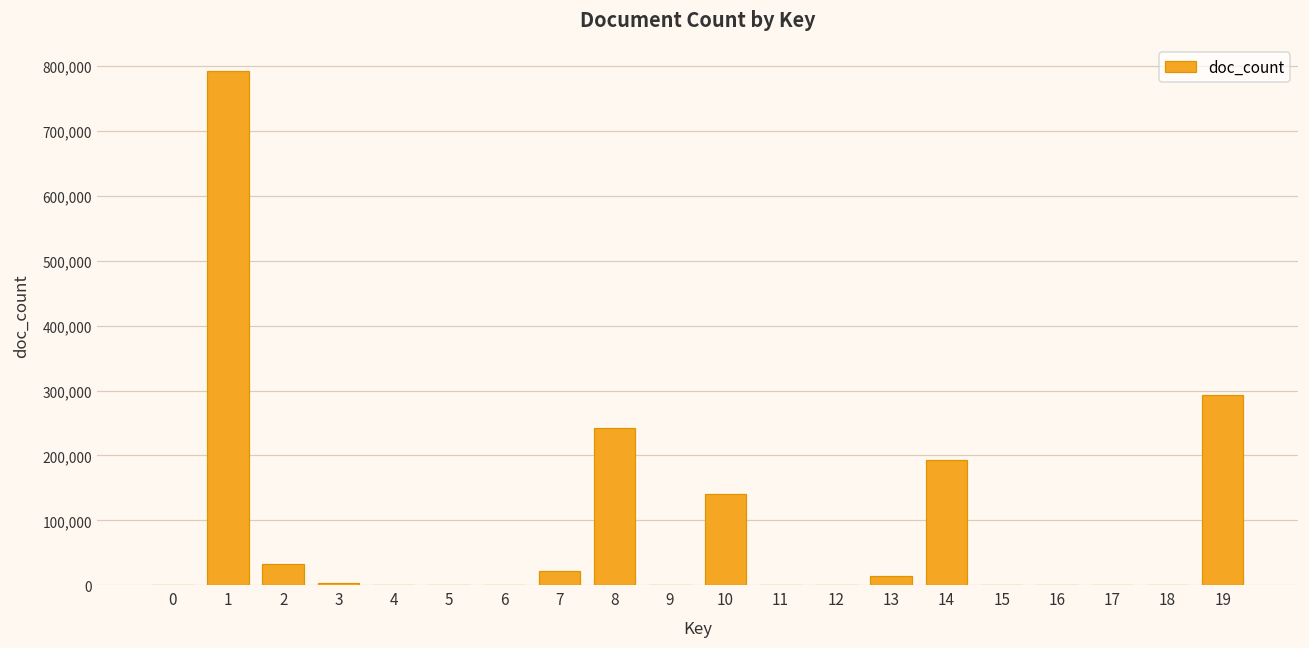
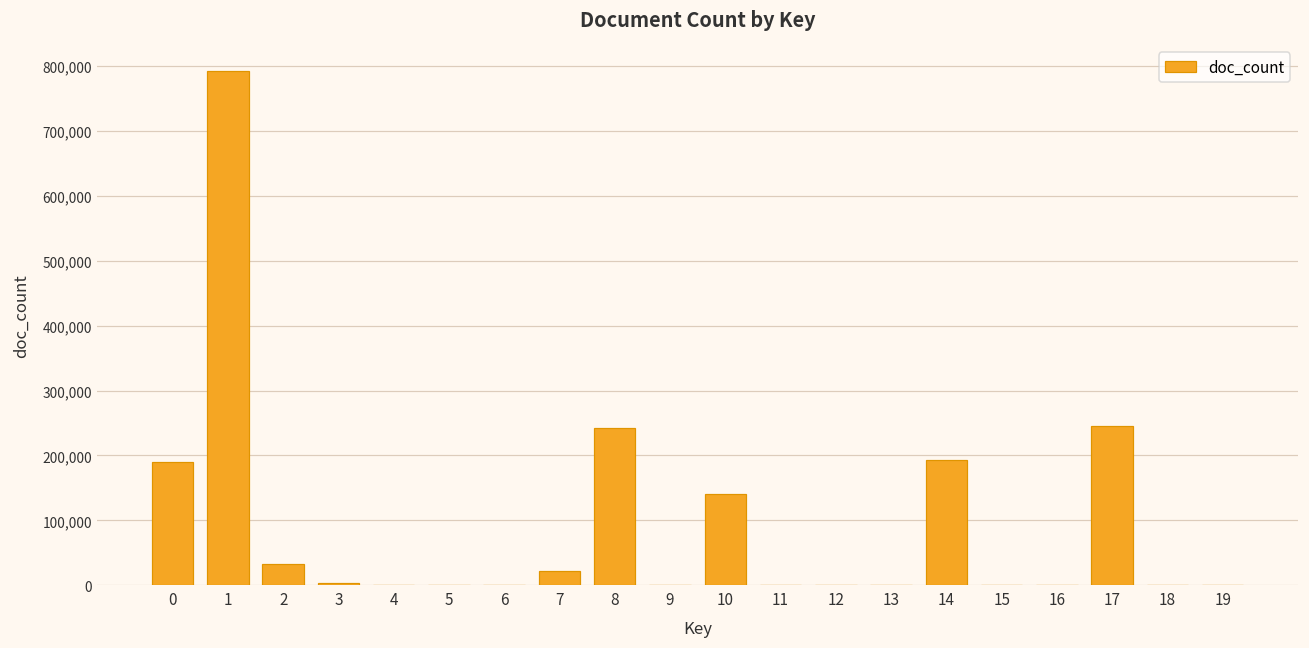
  {
-   "0": "0",
+   "0": "190,000",
    "1": "790,000",
    "2": "30,000",
    "7": "20,000",
    "8": "240,000",
    "10": "140,000",
-   "13": "10,000",
+   "13": "0",
    "14": "190,000",
-   "17": "0",
-   "19": "290,000"
+   "17": "250,000",
+   "19": "0"
  }
